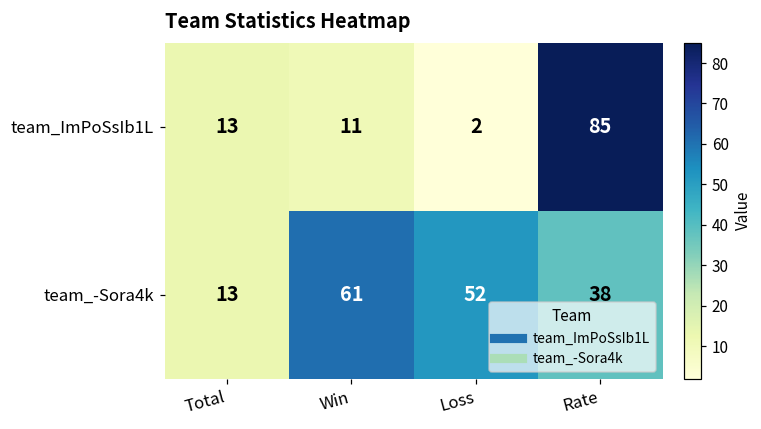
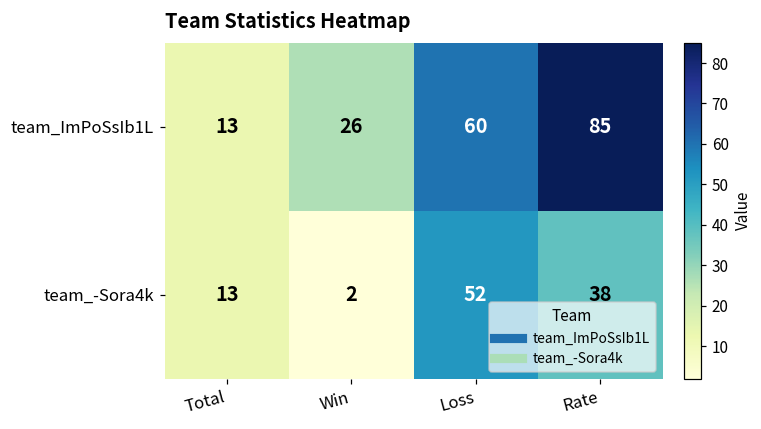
  {
    "team_ImPoSsIb1L": {
      "Total": 13,
-     "Win": 11,
-     "Loss": 2,
+     "Win": 26,
+     "Loss": 60,
      "Rate": 85
    },
    "team_-Sora4k": {
      "Total": 13,
-     "Win": 61,
+     "Win": 2,
      "Loss": 52
    }
  }
